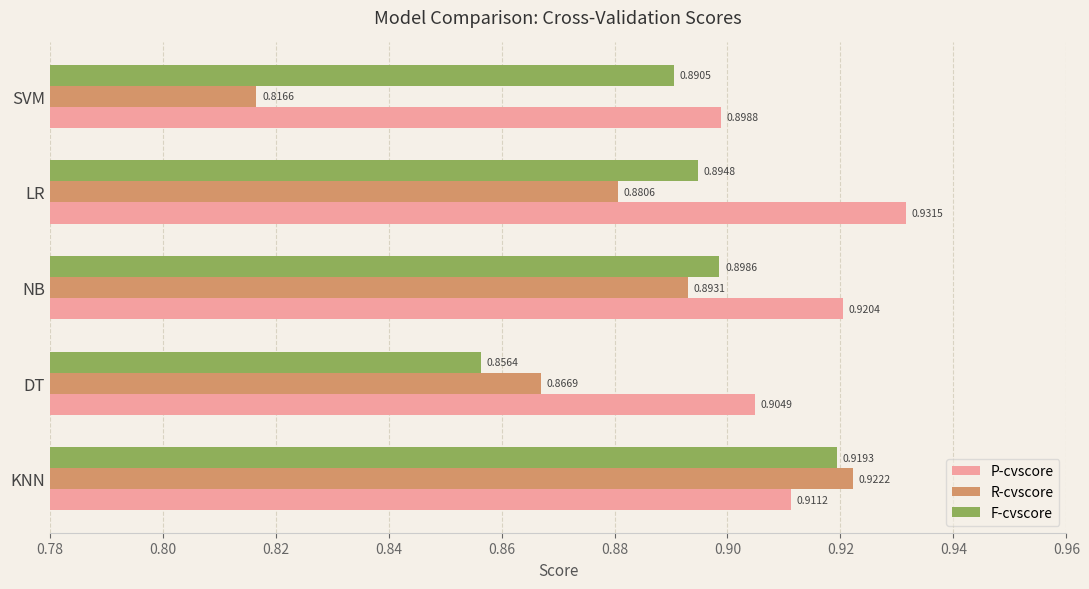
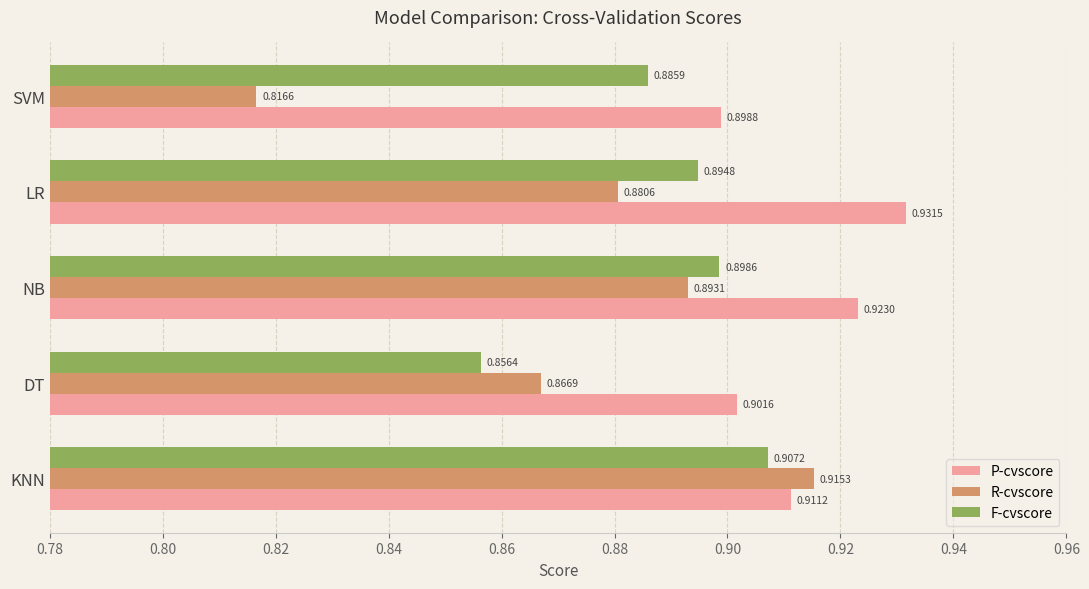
  {
    "P-cvscore": {
      "SVM": 0.8988,
      "LR": 0.9315,
-     "NB": 0.9204,
-     "DT": 0.9049,
+     "NB": 0.9230,
+     "DT": 0.9016,
      "KNN": 0.9112
    },
    "R-cvscore": {
      "SVM": 0.8166,
      "LR": 0.8806,
      "NB": 0.8931,
      "DT": 0.8669,
-     "KNN": 0.9222
+     "KNN": 0.9153
    },
    "F-cvscore": {
-     "SVM": 0.8905,
+     "SVM": 0.8859,
      "LR": 0.8948,
      "NB": 0.8986,
      "DT": 0.8564,
-     "KNN": 0.9193
+     "KNN": 0.9072
    }
  }
